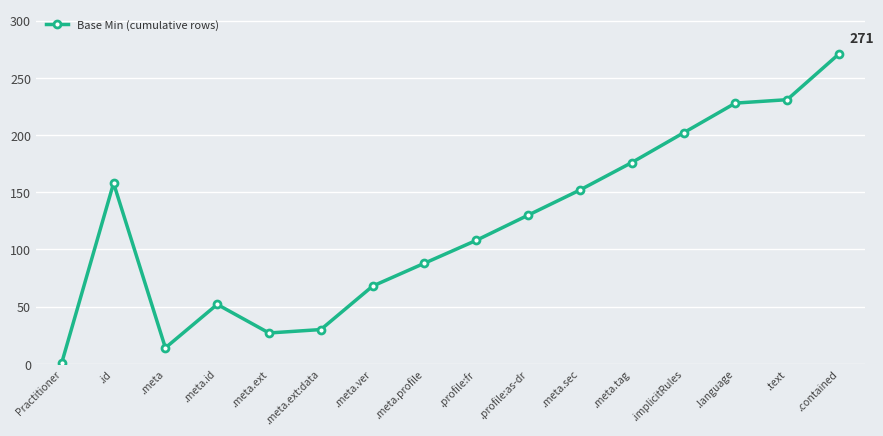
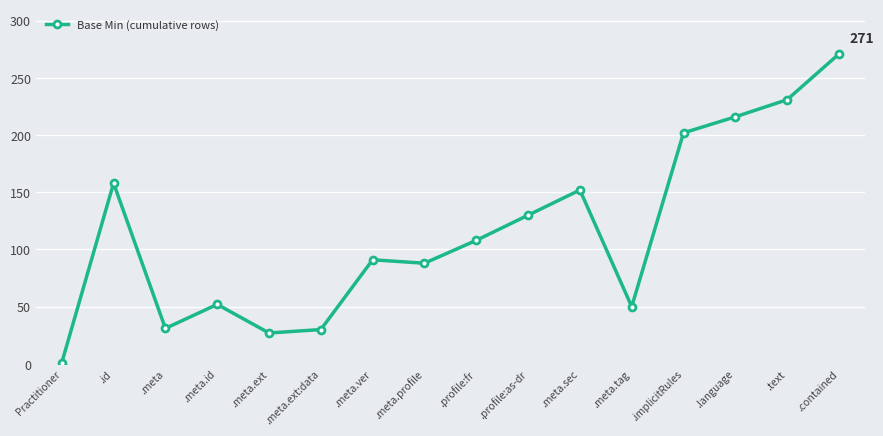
  {
    "Practitioner": 1,
    ".id": 158,
-   ".meta": 14,
+   ".meta": 31,
    ".meta.id": 52,
    ".meta.ext": 27,
    ".meta.ext:data": 30,
-   ".meta.ver": 68,
+   ".meta.ver": 91,
    ".meta.profile": 88,
    ".profile:fr": 108,
    ".profile:as-dr": 130,
    ".meta.sec": 152,
-   ".meta.tag": 176,
+   ".meta.tag": 50,
    ".implicitRules": 202,
-   ".language": 228,
+   ".language": 216,
    ".text": 231
  }
